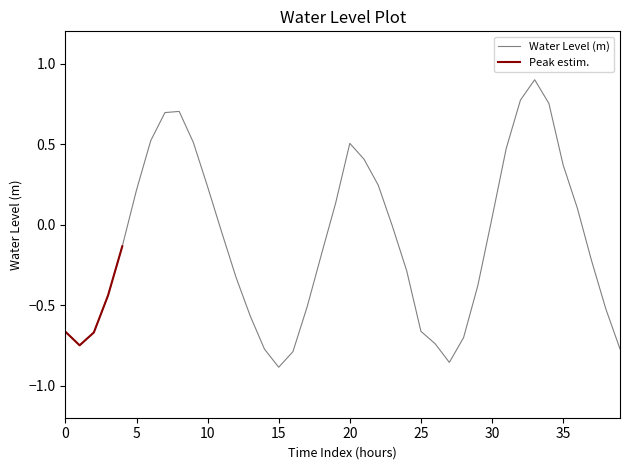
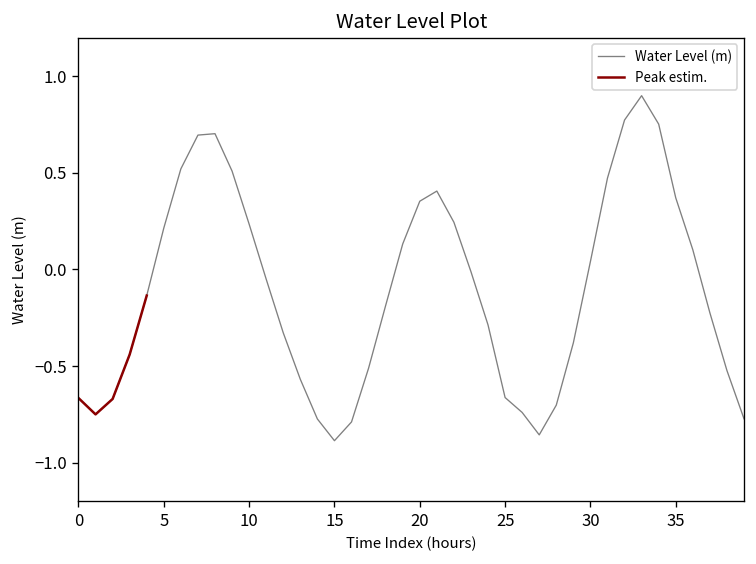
  {
    "Water Level (m)": {
      "5": 0.21,
      "10": 0.23,
      "15": -0.89,
-     "20": 0.50,
+     "20": 0.35,
      "25": -0.66,
      "30": 0.04,
      "35": 0.37
    }
  }
